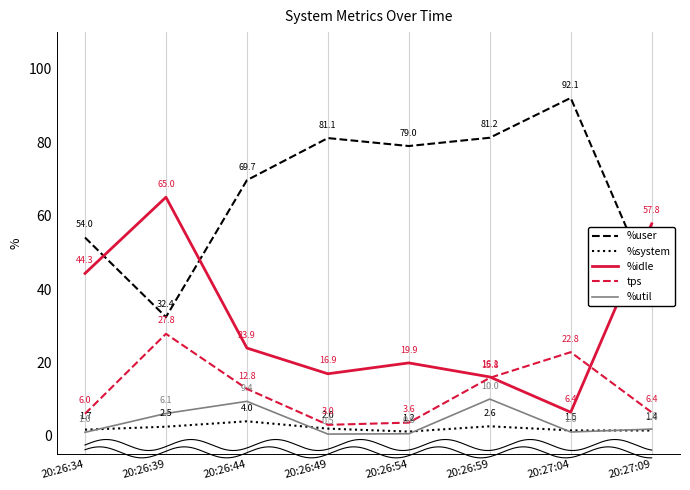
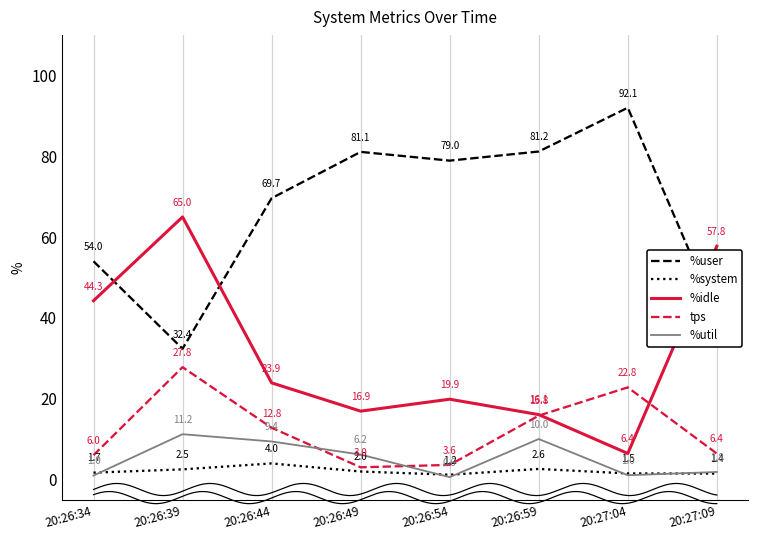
  {
    "%util": {
-     "20:26:39": 6.1,
-     "20:26:49": 0.5,
+     "20:26:39": 11.2,
+     "20:26:49": 6.2,
      "20:26:59": 10.0
    }
  }
